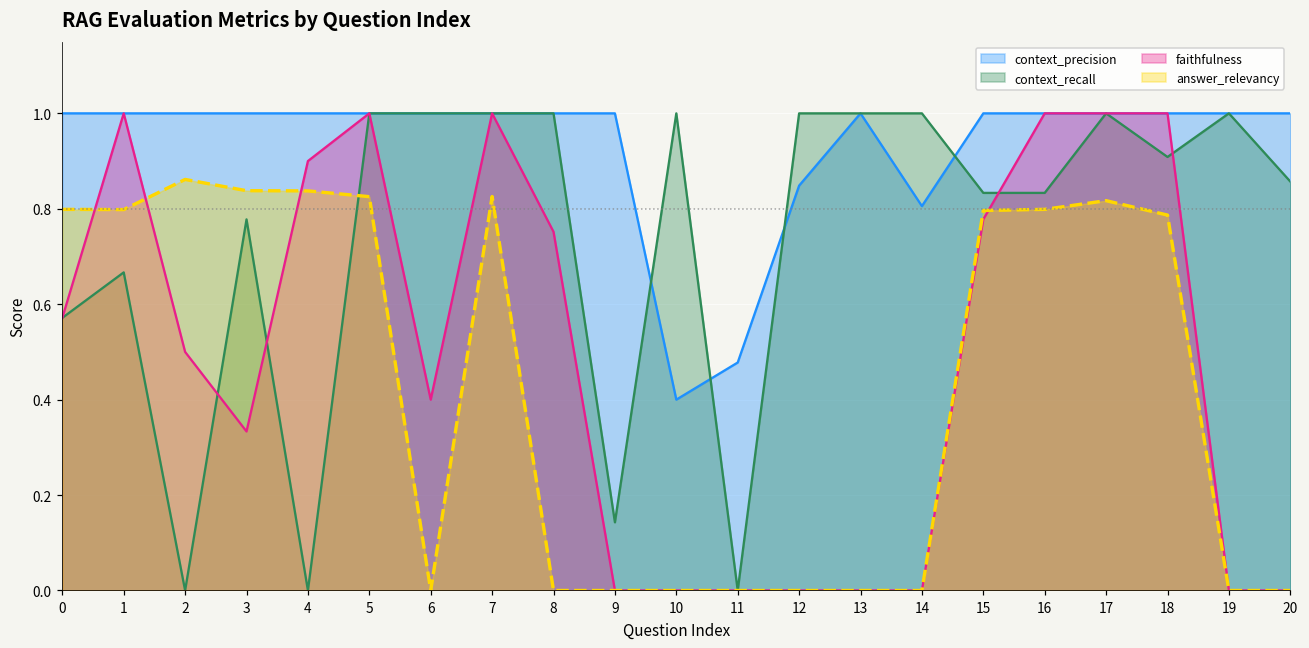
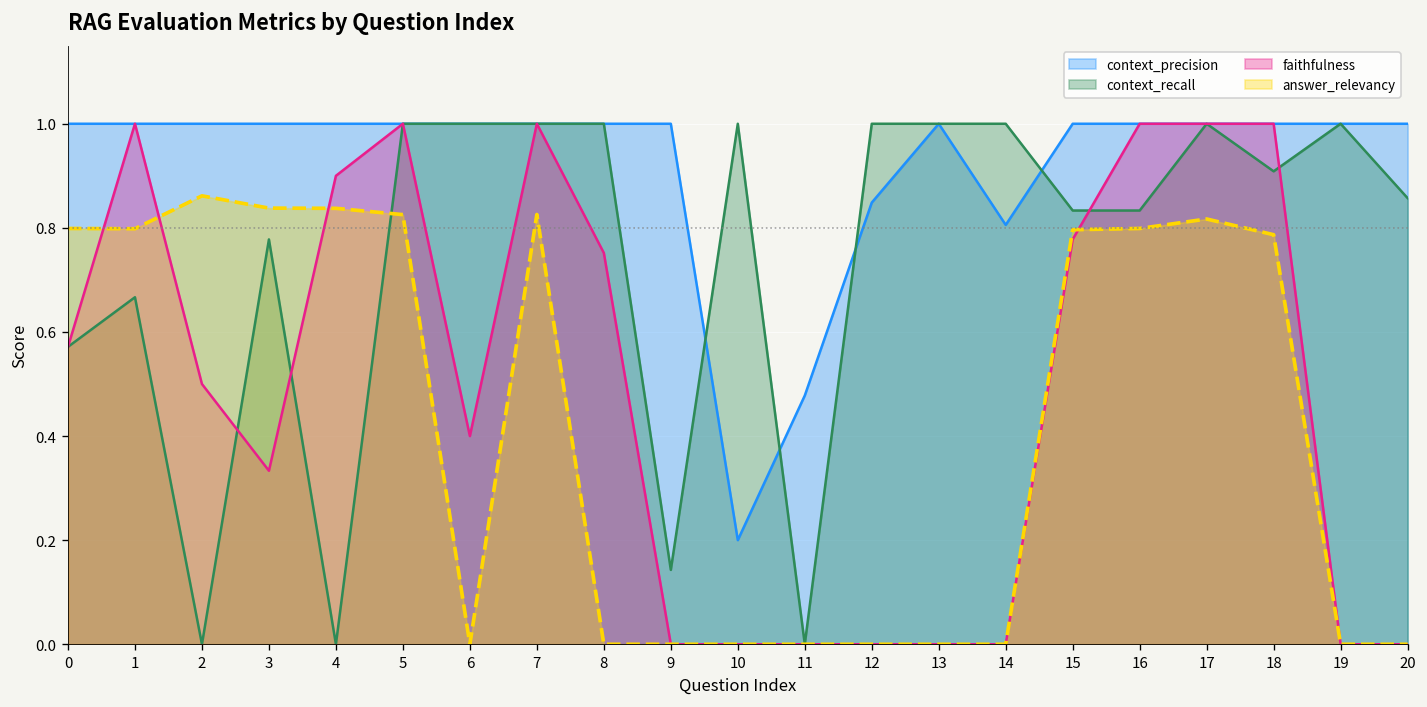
  {
    "context_precision": {
      "0": 1.0,
      "2": 1.0,
      "3": 1.0,
      "4": 1.0,
      "9": 1.0,
-     "10": 0.4,
+     "10": 0.2,
      "11": 0.48,
      "12": 0.85,
      "14": 0.8,
      "15": 1.0,
      "20": 1.0
    },
    "context_recall": {
      "1": 0.67,
      "2": 0.0,
      "3": 0.78,
      "4": 0.0,
      "9": 0.14,
      "10": 1.0,
      "12": 1.0,
      "14": 1.0,
      "15": 0.83,
      "16": 0.83,
      "18": 0.91,
      "20": 0.86
    },
    "faithfulness": {
      "2": 0.5,
      "3": 0.33,
      "4": 0.9,
      "6": 0.4,
      "8": 0.75,
      "15": 0.78
    },
    "answer_relevancy": {
      "0": 0.8,
      "1": 0.8,
      "2": 0.86,
      "3": 0.84,
      "4": 0.84,
      "5": 0.83,
      "6": 0.0,
      "7": 0.83,
      "8": 0.0,
      "15": 0.8,
      "16": 0.8,
      "17": 0.82,
      "18": 0.79
    }
  }
